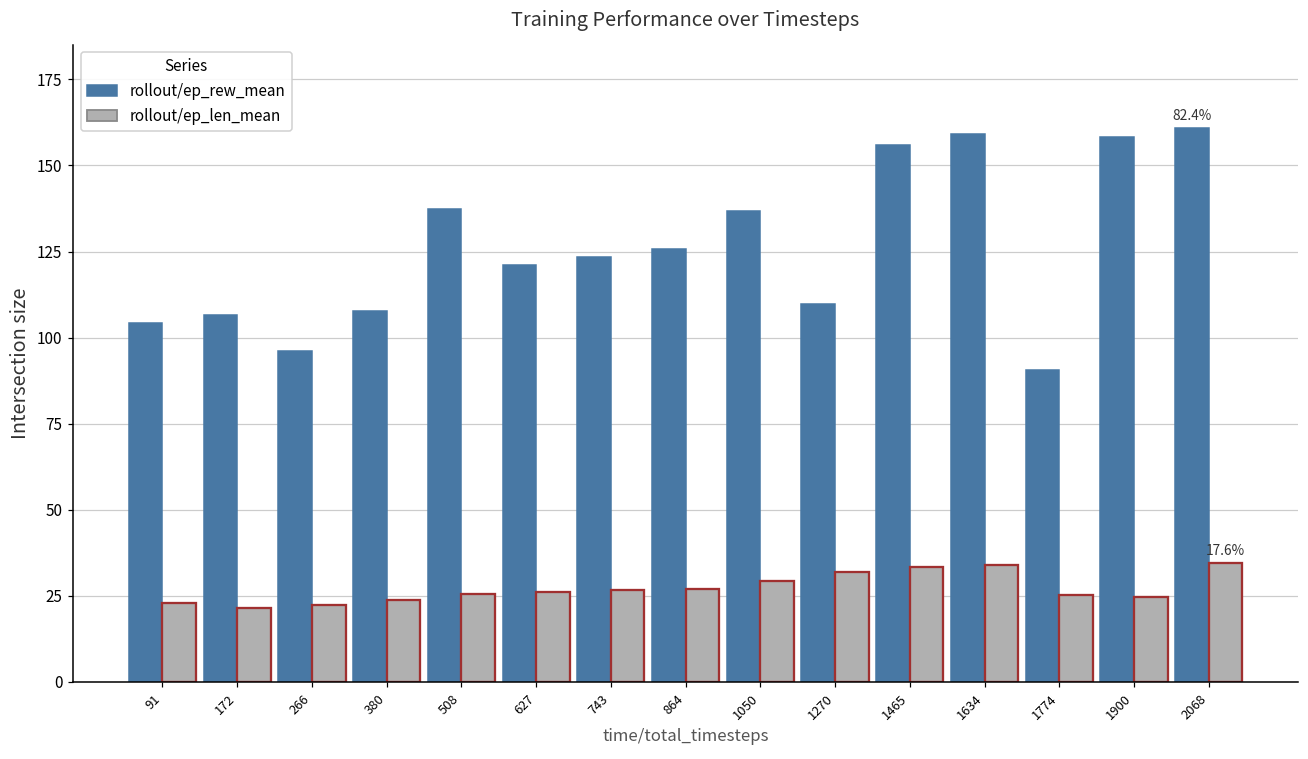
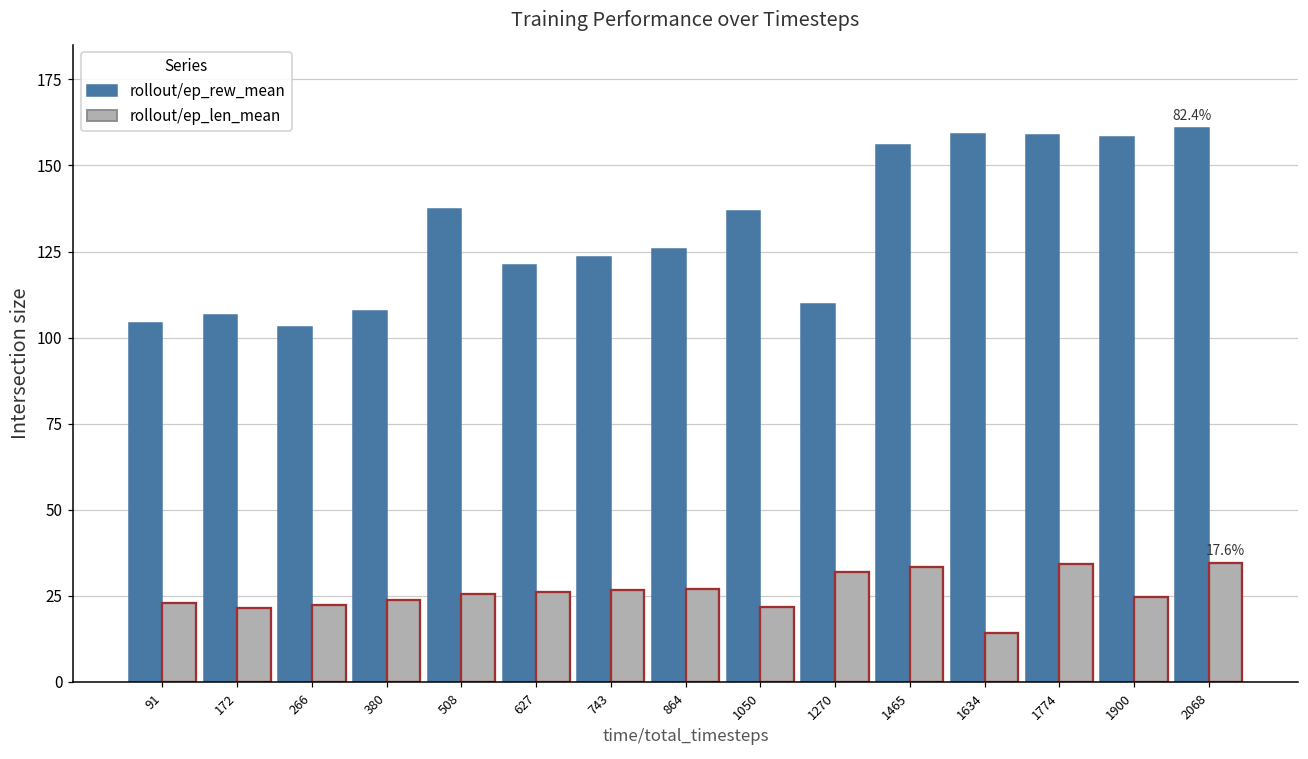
  {
    "rollout/ep_rew_mean": {
      "91": 104,
      "172": 106,
-     "266": 96,
+     "266": 103,
      "380": 108,
      "508": 137,
      "627": 121,
      "743": 123,
      "864": 126,
      "1050": 137,
      "1270": 110,
      "1465": 156,
      "1634": 159,
-     "1774": 91,
+     "1774": 159,
      "1900": 158
    },
    "rollout/ep_len_mean": {
      "91": 23,
      "172": 22,
      "266": 22,
      "380": 24,
      "508": 25,
      "627": 26,
      "743": 27,
      "864": 27,
-     "1050": 29,
+     "1050": 22,
      "1270": 32,
      "1465": 33,
-     "1634": 34,
-     "1774": 25,
+     "1634": 14,
+     "1774": 34,
      "1900": 25
    }
  }
